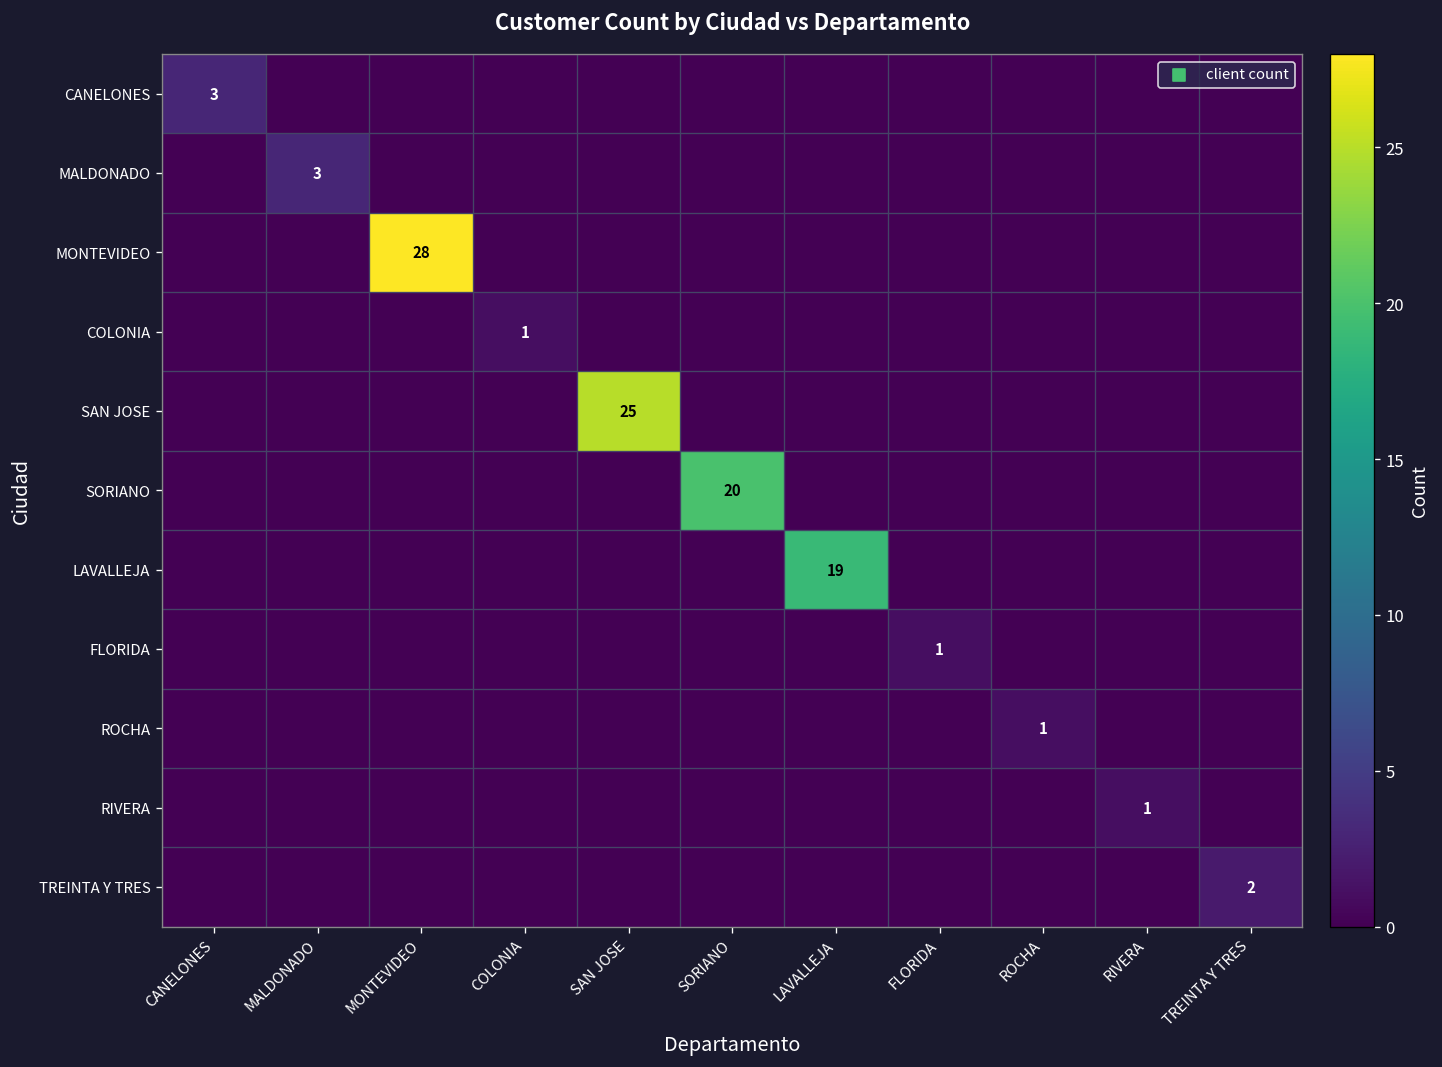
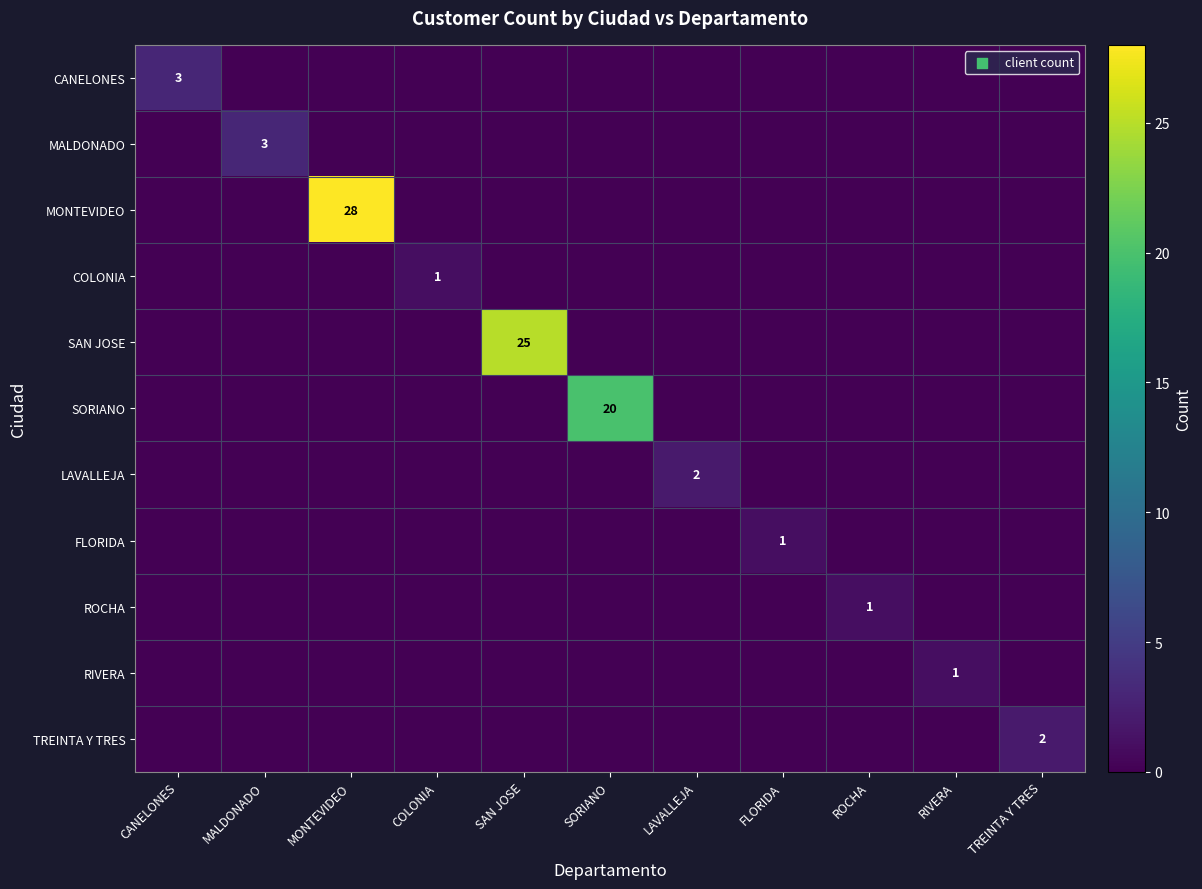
  {
    "CANELONES": {
      "CANELONES": 3
    },
    "MALDONADO": {
      "MALDONADO": 3
    },
    "MONTEVIDEO": {
      "MONTEVIDEO": 28
    },
    "COLONIA": {
      "COLONIA": 1
    },
    "SAN JOSE": {
      "SAN JOSE": 25
    },
    "SORIANO": {
      "SORIANO": 20
    },
    "LAVALLEJA": {
-     "LAVALLEJA": 19
+     "LAVALLEJA": 2
    },
    "FLORIDA": {
      "FLORIDA": 1
    },
    "ROCHA": {
      "ROCHA": 1
    },
    "RIVERA": {
      "RIVERA": 1
    },
    "TREINTA Y TRES": {
      "TREINTA Y TRES": 2
    }
  }
